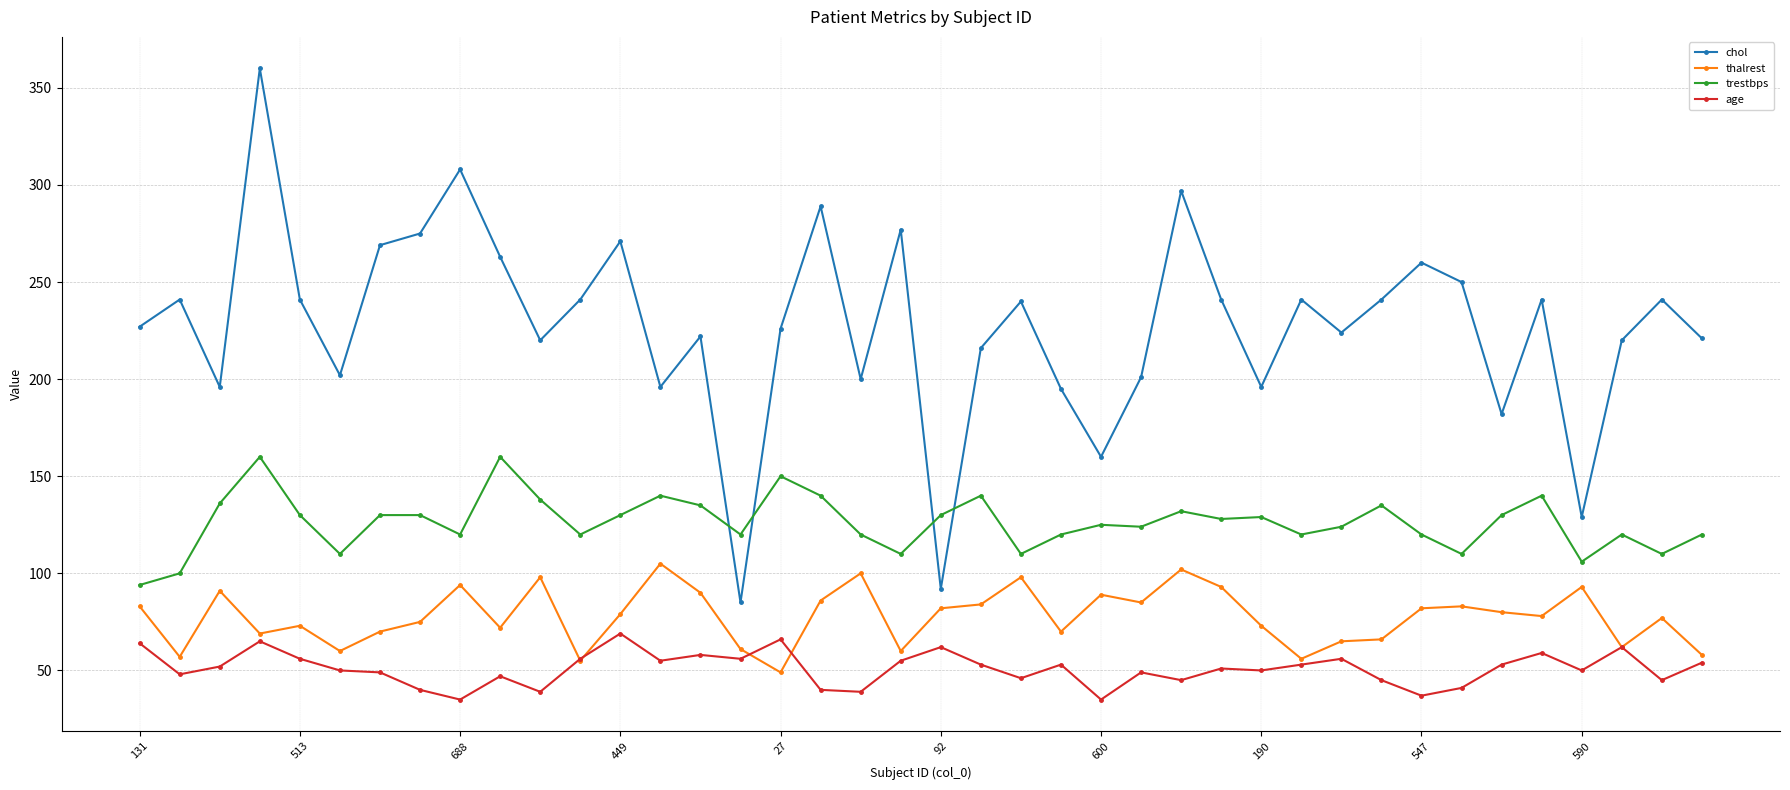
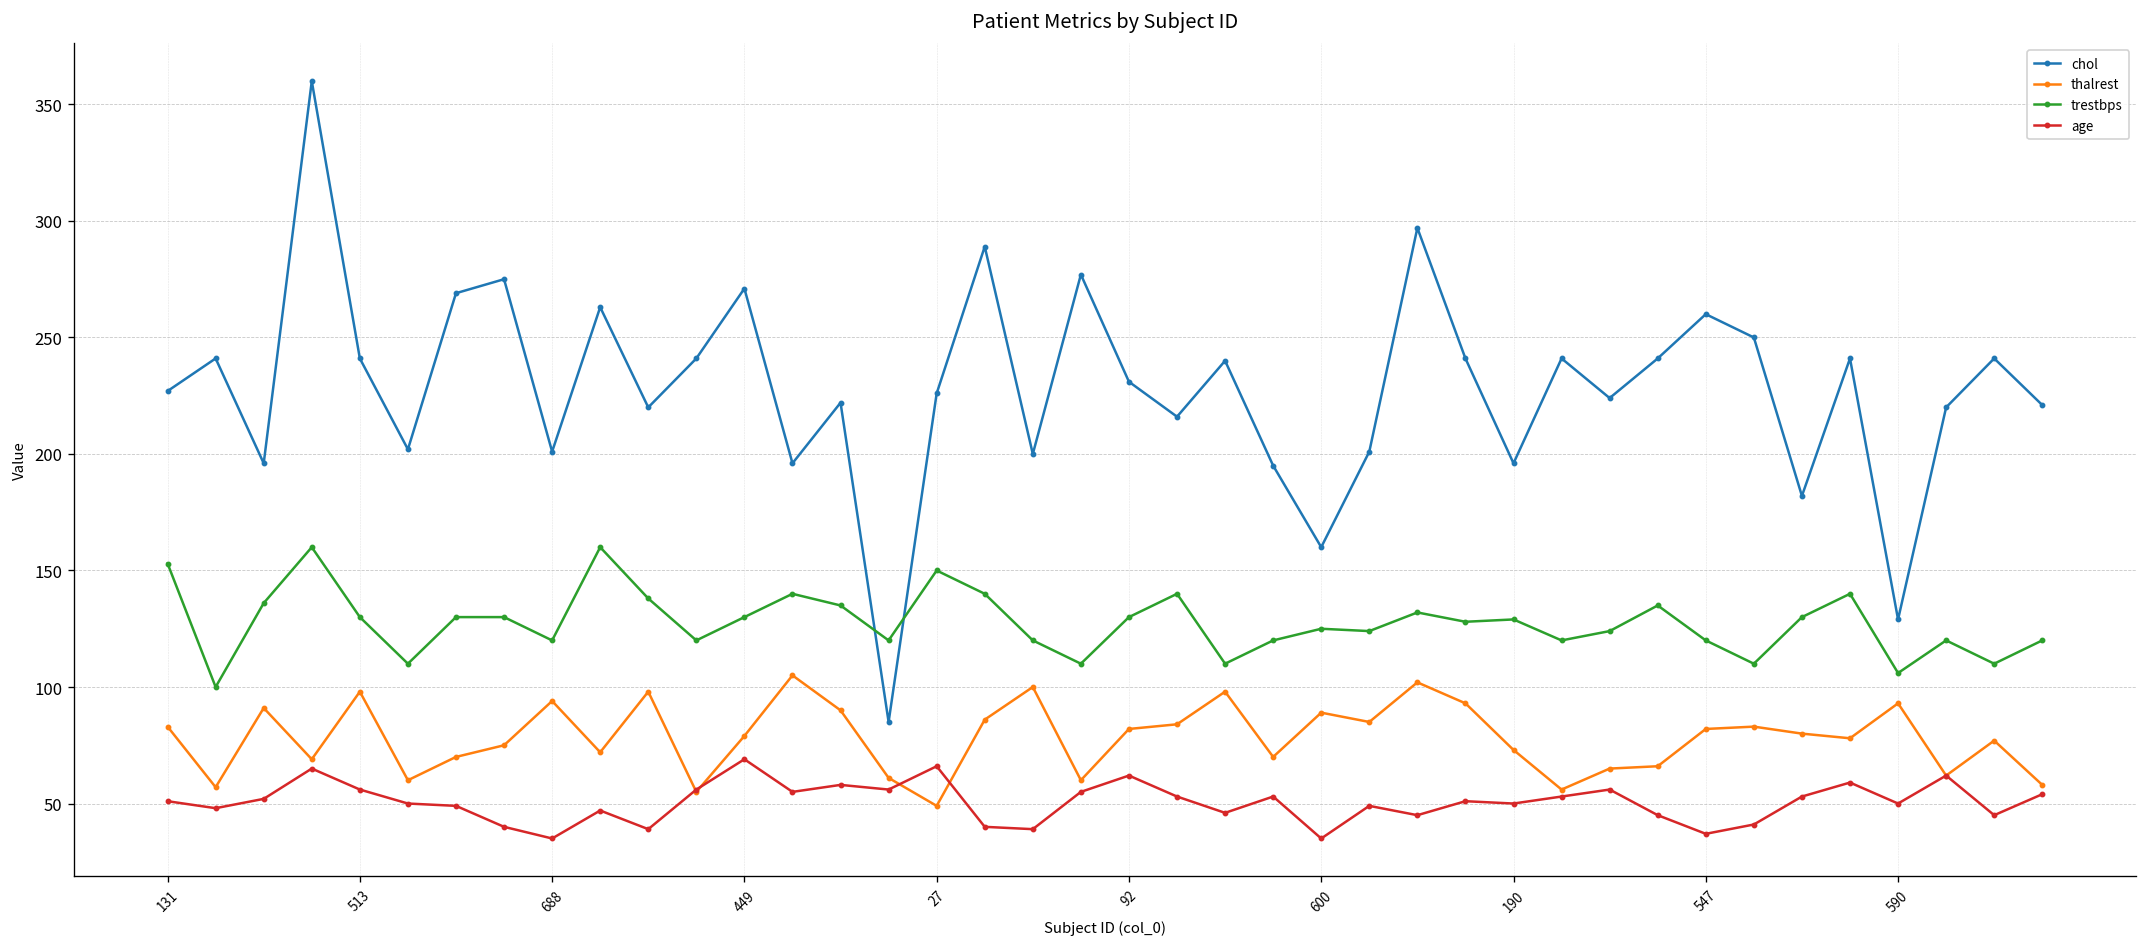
  {
    "chol": {
      "131": 227,
      "513": 241,
-     "688": 308,
+     "688": 201,
      "449": 271,
-     "92": 92,
+     "92": 231,
      "600": 160,
      "190": 196,
      "547": 260,
      "590": 129
    },
    "thalrest": {
      "131": 83,
-     "513": 73,
+     "513": 98,
      "688": 94,
      "449": 79,
      "92": 82,
      "600": 89,
      "190": 73,
      "547": 82,
      "590": 93
    },
    "trestbps": {
-     "131": 94,
+     "131": 153,
      "513": 130,
      "688": 120,
      "449": 130,
      "92": 130,
      "600": 125,
      "190": 129,
      "547": 120,
      "590": 106
    },
    "age": {
-     "131": 64,
+     "131": 51,
      "513": 56,
      "688": 35,
      "449": 69,
      "92": 62,
      "600": 35,
      "190": 50,
      "547": 37,
      "590": 50
    }
  }
